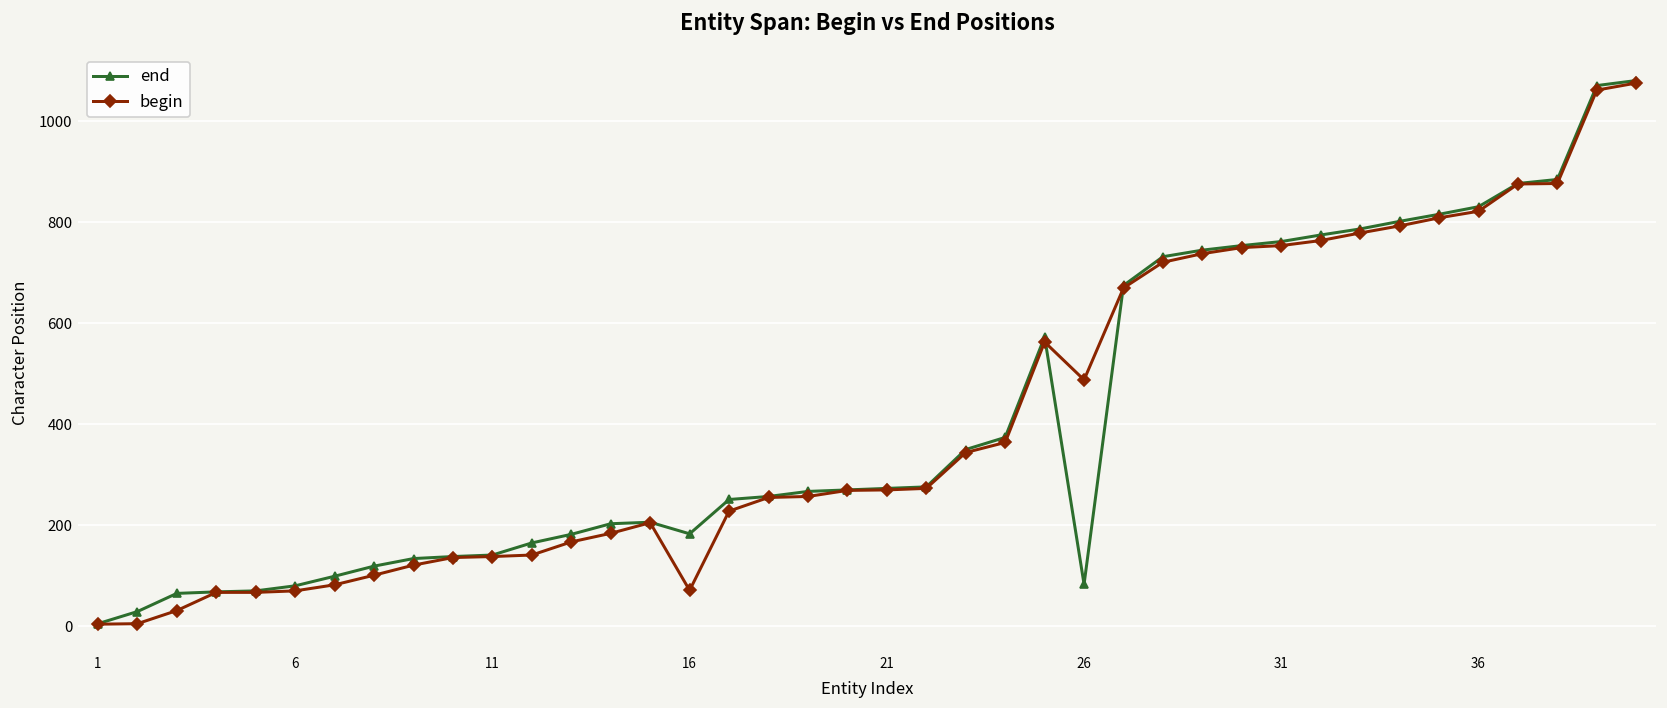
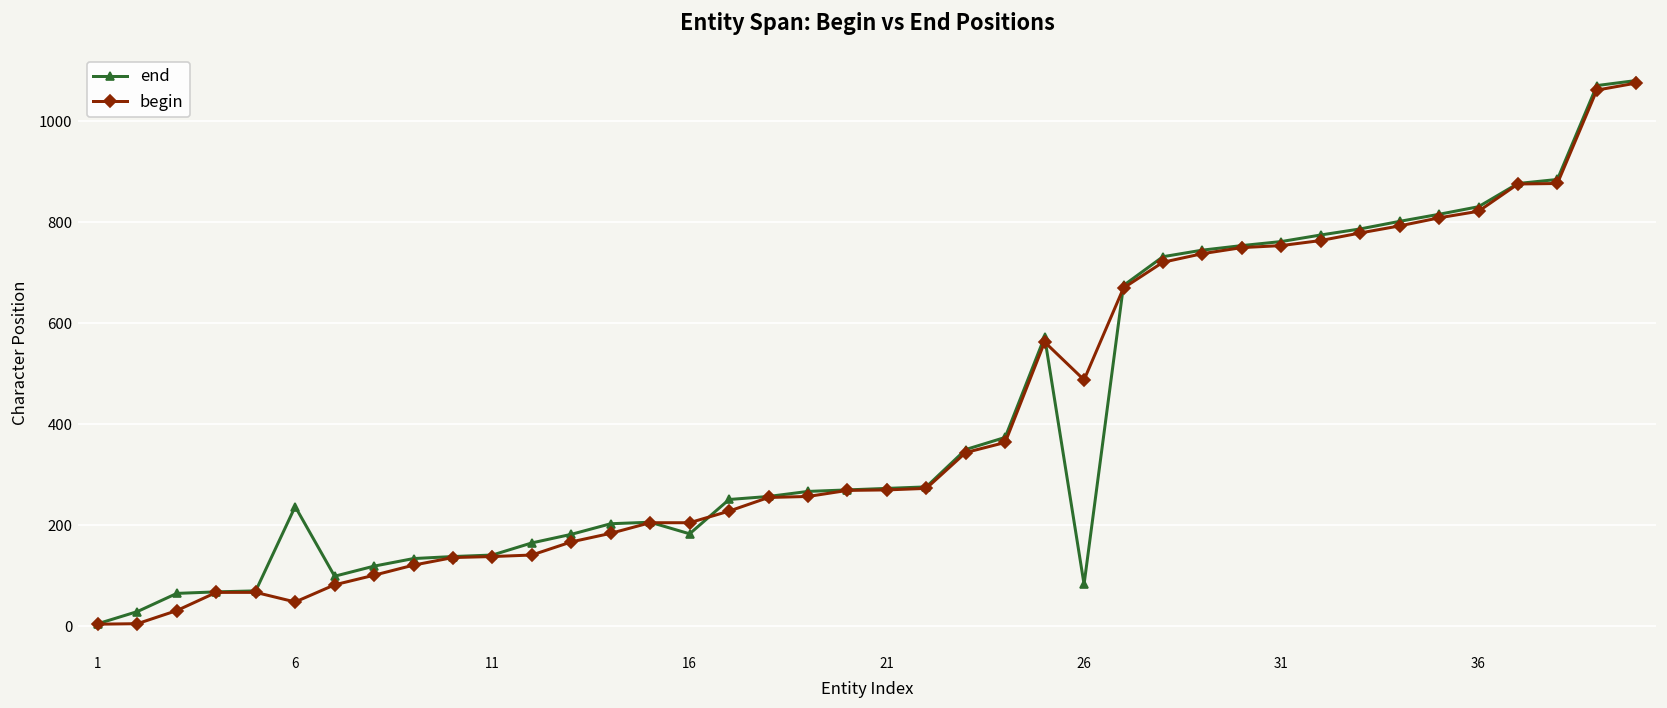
  {
    "end": {
-     "6": 80,
+     "6": 240,
      "16": 180,
      "26": 80,
      "31": 760,
      "36": 830
    },
    "begin": {
-     "6": 70,
-     "16": 70,
+     "6": 50,
+     "16": 210,
      "26": 490,
      "31": 750,
      "36": 820
    }
  }
